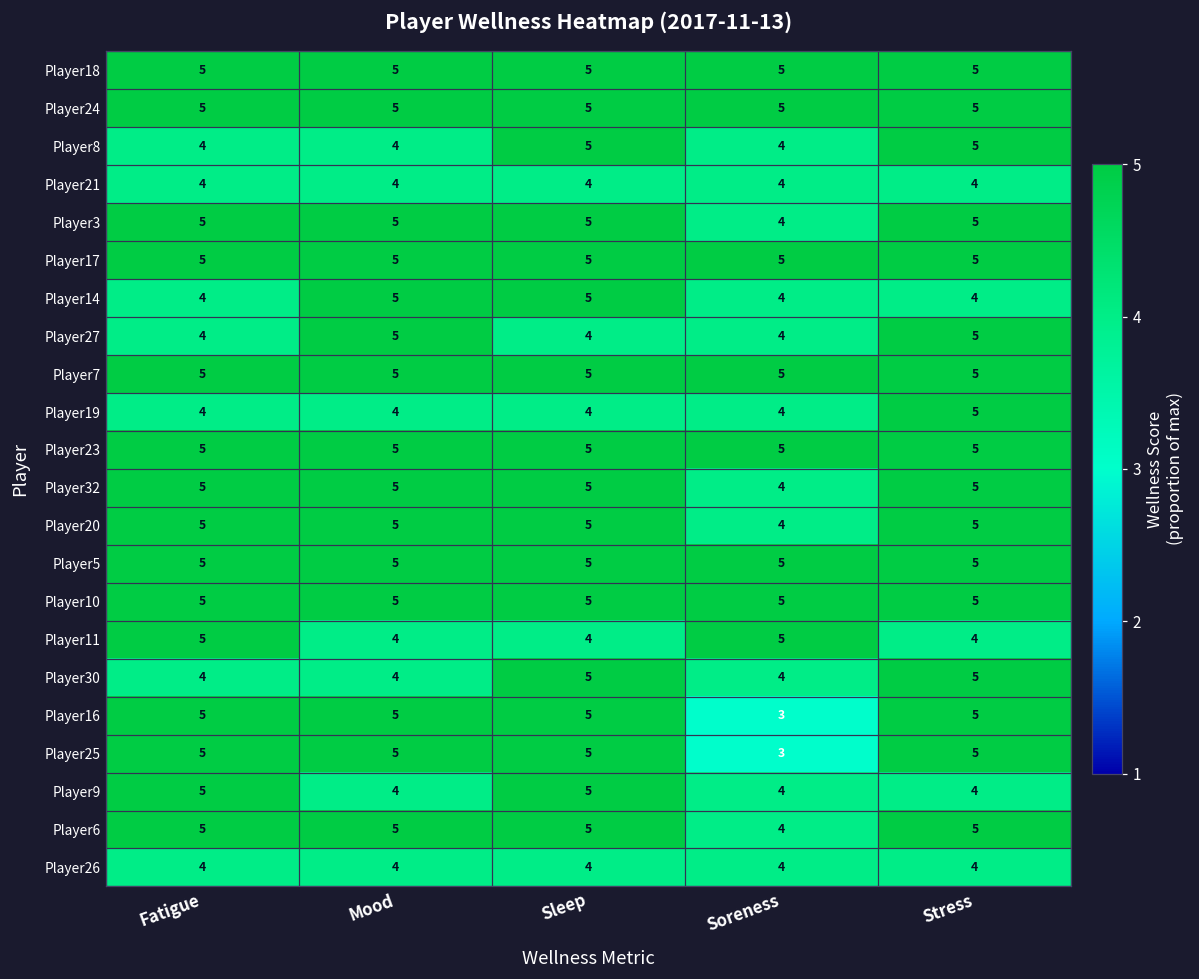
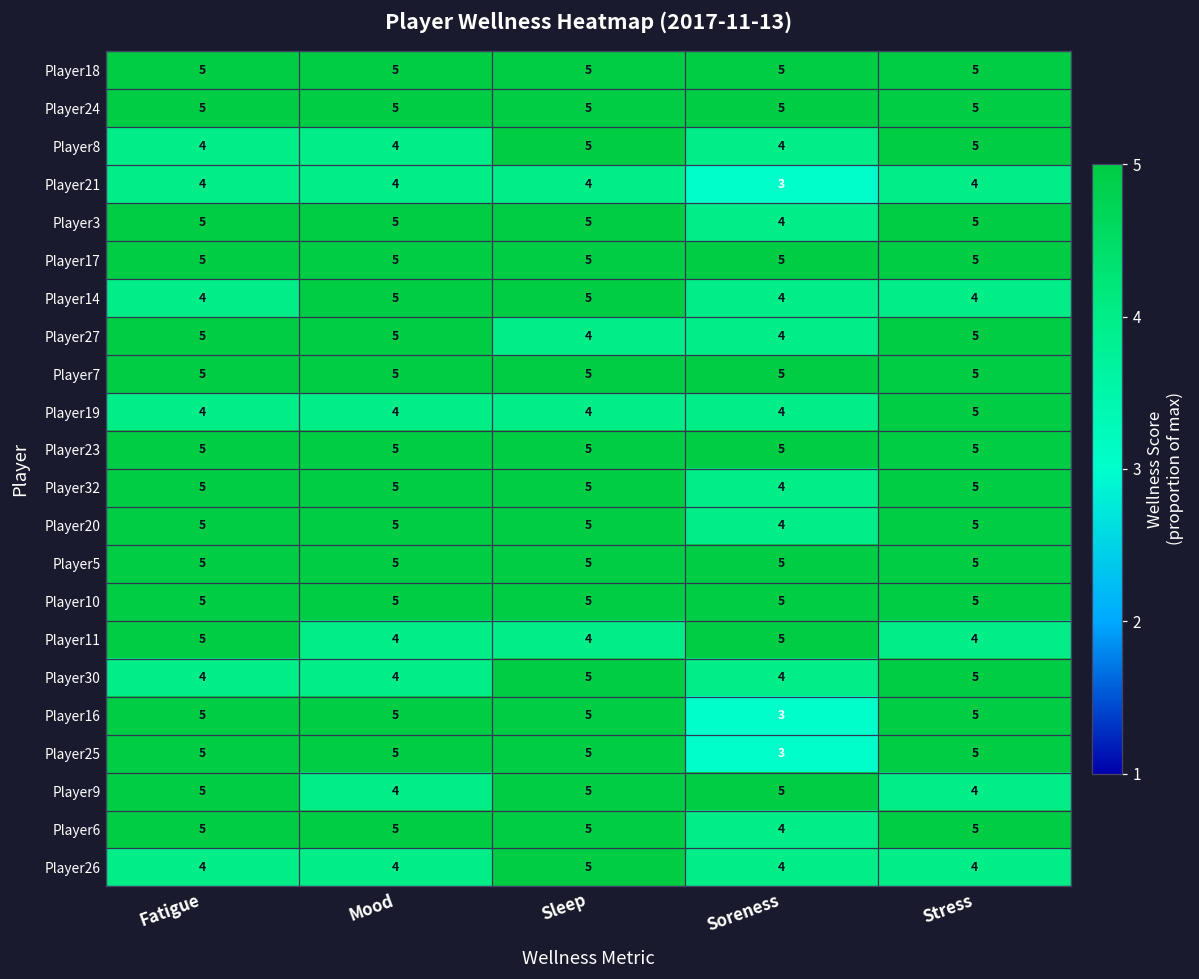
  {
    "Player18": {
      "Fatigue": 5,
      "Mood": 5,
      "Sleep": 5,
      "Soreness": 5,
      "Stress": 5
    },
    "Player24": {
      "Fatigue": 5,
      "Mood": 5,
      "Sleep": 5,
      "Soreness": 5,
      "Stress": 5
    },
    "Player8": {
      "Fatigue": 4,
      "Mood": 4,
      "Sleep": 5,
      "Soreness": 4,
      "Stress": 5
    },
    "Player21": {
      "Fatigue": 4,
      "Mood": 4,
      "Sleep": 4,
-     "Soreness": 4,
+     "Soreness": 3,
      "Stress": 4
    },
    "Player3": {
      "Fatigue": 5,
      "Mood": 5,
      "Sleep": 5,
      "Soreness": 4,
      "Stress": 5
    },
    "Player17": {
      "Fatigue": 5,
      "Mood": 5,
      "Sleep": 5,
      "Soreness": 5,
      "Stress": 5
    },
    "Player14": {
      "Fatigue": 4,
      "Mood": 5,
      "Sleep": 5,
      "Soreness": 4,
      "Stress": 4
    },
    "Player27": {
-     "Fatigue": 4,
+     "Fatigue": 5,
      "Mood": 5,
      "Sleep": 4,
      "Soreness": 4,
      "Stress": 5
    },
    "Player7": {
      "Fatigue": 5,
      "Mood": 5,
      "Sleep": 5,
      "Soreness": 5,
      "Stress": 5
    },
    "Player19": {
      "Fatigue": 4,
      "Mood": 4,
      "Sleep": 4,
      "Soreness": 4,
      "Stress": 5
    },
    "Player23": {
      "Fatigue": 5,
      "Mood": 5,
      "Sleep": 5,
      "Soreness": 5,
      "Stress": 5
    },
    "Player32": {
      "Fatigue": 5,
      "Mood": 5,
      "Sleep": 5,
      "Soreness": 4,
      "Stress": 5
    },
    "Player20": {
      "Fatigue": 5,
      "Mood": 5,
      "Sleep": 5,
      "Soreness": 4,
      "Stress": 5
    },
    "Player5": {
      "Fatigue": 5,
      "Mood": 5,
      "Sleep": 5,
      "Soreness": 5,
      "Stress": 5
    },
    "Player10": {
      "Fatigue": 5,
      "Mood": 5,
      "Sleep": 5,
      "Soreness": 5,
      "Stress": 5
    },
    "Player11": {
      "Fatigue": 5,
      "Mood": 4,
      "Sleep": 4,
      "Soreness": 5,
      "Stress": 4
    },
    "Player30": {
      "Fatigue": 4,
      "Mood": 4,
      "Sleep": 5,
      "Soreness": 4,
      "Stress": 5
    },
    "Player16": {
      "Fatigue": 5,
      "Mood": 5,
      "Sleep": 5,
      "Soreness": 3,
      "Stress": 5
    },
    "Player25": {
      "Fatigue": 5,
      "Mood": 5,
      "Sleep": 5,
      "Soreness": 3,
      "Stress": 5
    },
    "Player9": {
      "Fatigue": 5,
      "Mood": 4,
      "Sleep": 5,
-     "Soreness": 4,
+     "Soreness": 5,
      "Stress": 4
    },
    "Player6": {
      "Fatigue": 5,
      "Mood": 5,
      "Sleep": 5,
      "Soreness": 4,
      "Stress": 5
    },
    "Player26": {
      "Fatigue": 4,
      "Mood": 4,
-     "Sleep": 4,
+     "Sleep": 5,
      "Soreness": 4,
      "Stress": 4
    }
  }
